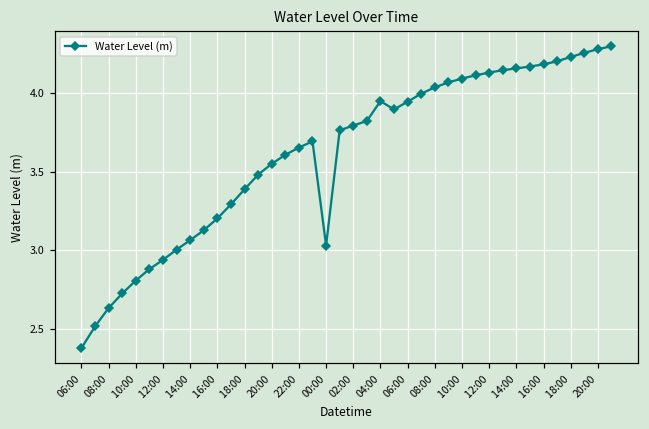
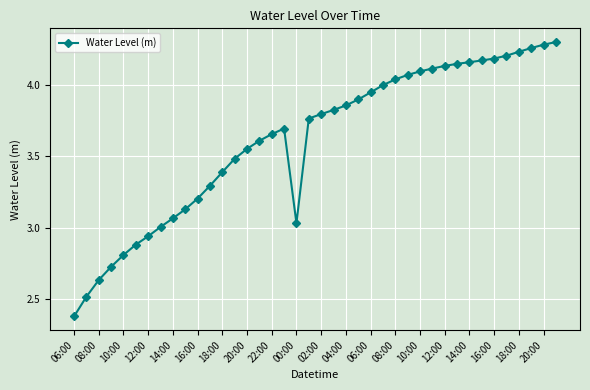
  {
    "22:00": 3.65,
    "00:00": 3.03,
    "02:00": 3.80,
-   "04:00": 3.95
+   "04:00": 3.86
  }
